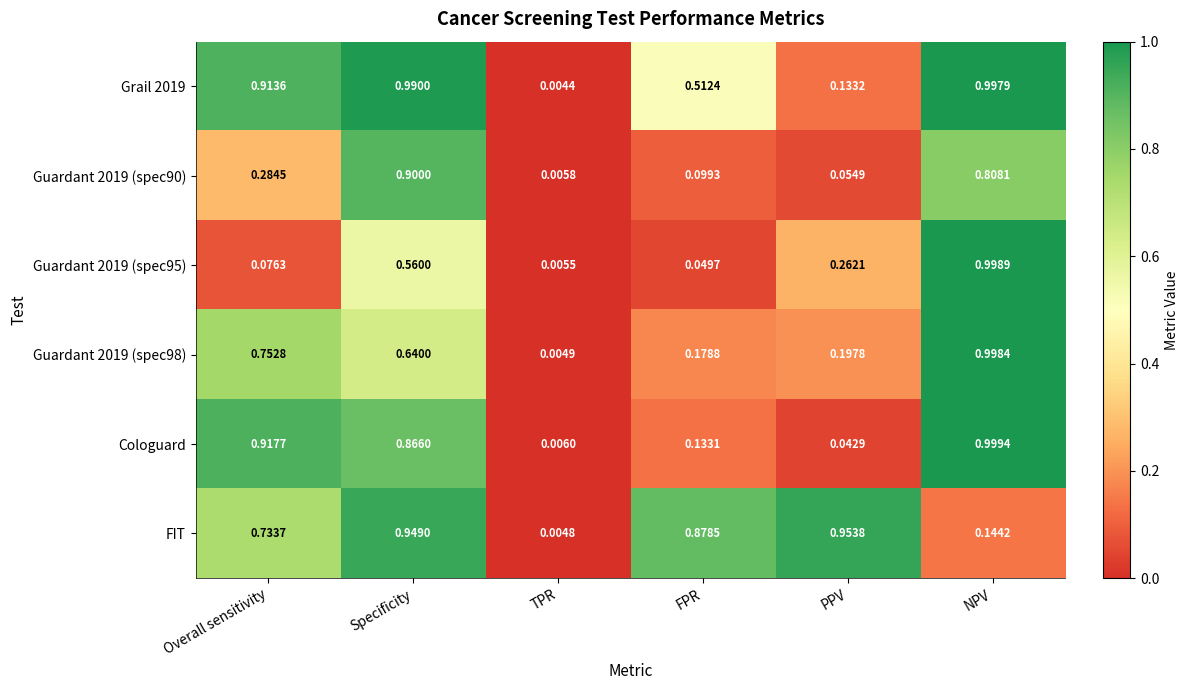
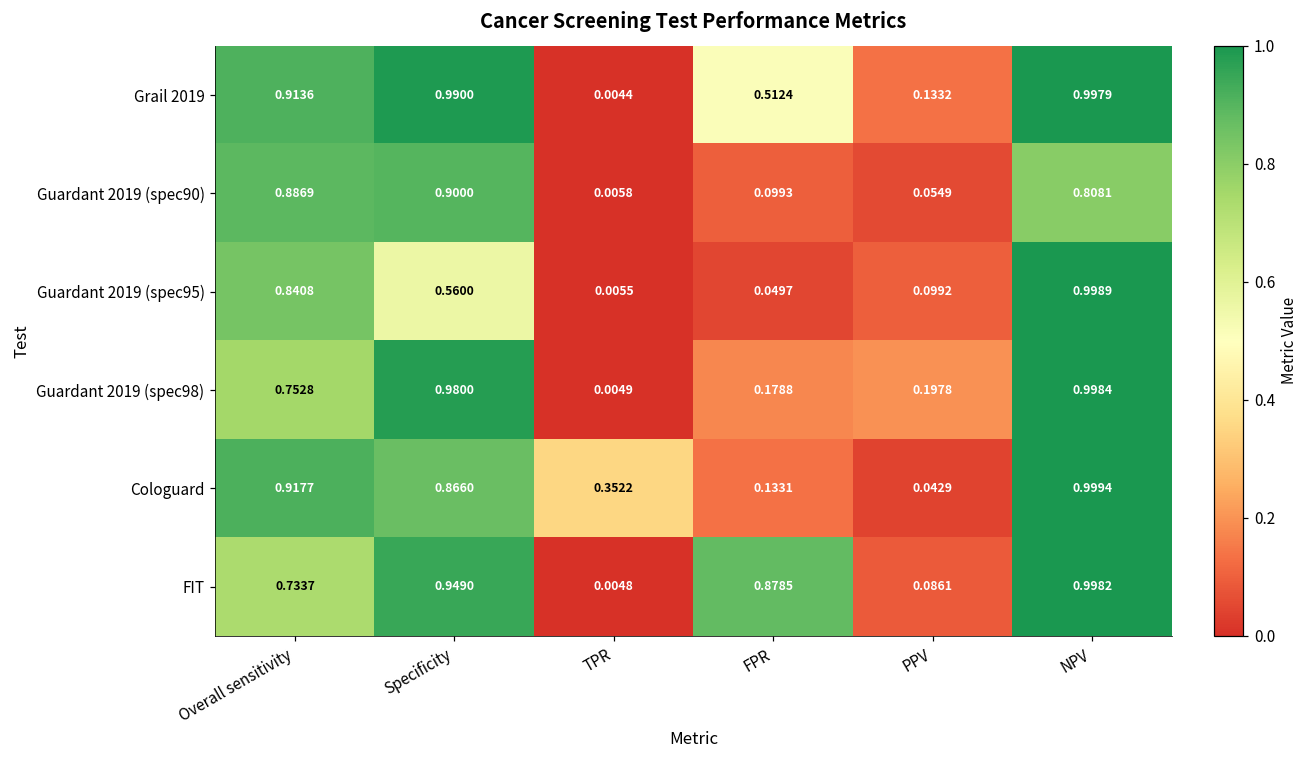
  {
    "Grail 2019": {
      "Overall sensitivity": 0.9136,
      "Specificity": 0.9900,
      "TPR": 0.0044,
      "FPR": 0.5124,
      "PPV": 0.1332,
      "NPV": 0.9979
    },
    "Guardant 2019 (spec90)": {
-     "Overall sensitivity": 0.2845,
+     "Overall sensitivity": 0.8869,
      "Specificity": 0.9000,
      "TPR": 0.0058,
      "FPR": 0.0993,
      "PPV": 0.0549,
      "NPV": 0.8081
    },
    "Guardant 2019 (spec95)": {
-     "Overall sensitivity": 0.0763,
+     "Overall sensitivity": 0.8408,
      "Specificity": 0.5600,
      "TPR": 0.0055,
      "FPR": 0.0497,
-     "PPV": 0.2621,
+     "PPV": 0.0992,
      "NPV": 0.9989
    },
    "Guardant 2019 (spec98)": {
      "Overall sensitivity": 0.7528,
-     "Specificity": 0.6400,
+     "Specificity": 0.9800,
      "TPR": 0.0049,
      "FPR": 0.1788,
      "PPV": 0.1978,
      "NPV": 0.9984
    },
    "Cologuard": {
      "Overall sensitivity": 0.9177,
      "Specificity": 0.8660,
-     "TPR": 0.0060,
+     "TPR": 0.3522,
      "FPR": 0.1331,
      "PPV": 0.0429,
      "NPV": 0.9994
    },
    "FIT": {
      "Overall sensitivity": 0.7337,
      "Specificity": 0.9490,
      "TPR": 0.0048,
      "FPR": 0.8785,
-     "PPV": 0.9538,
-     "NPV": 0.1442
+     "PPV": 0.0861,
+     "NPV": 0.9982
    }
  }
